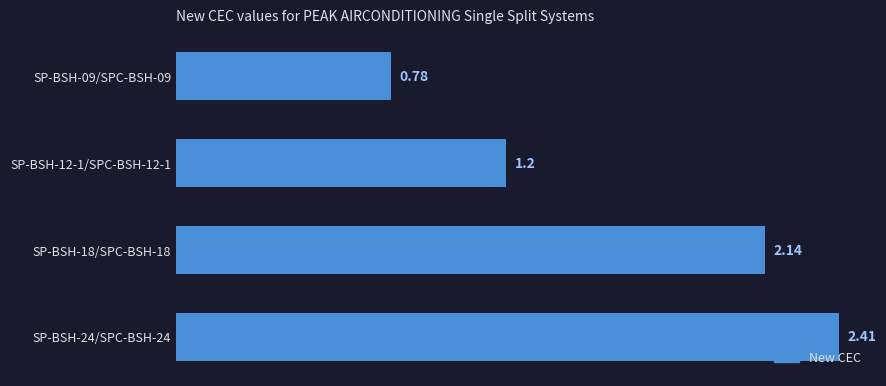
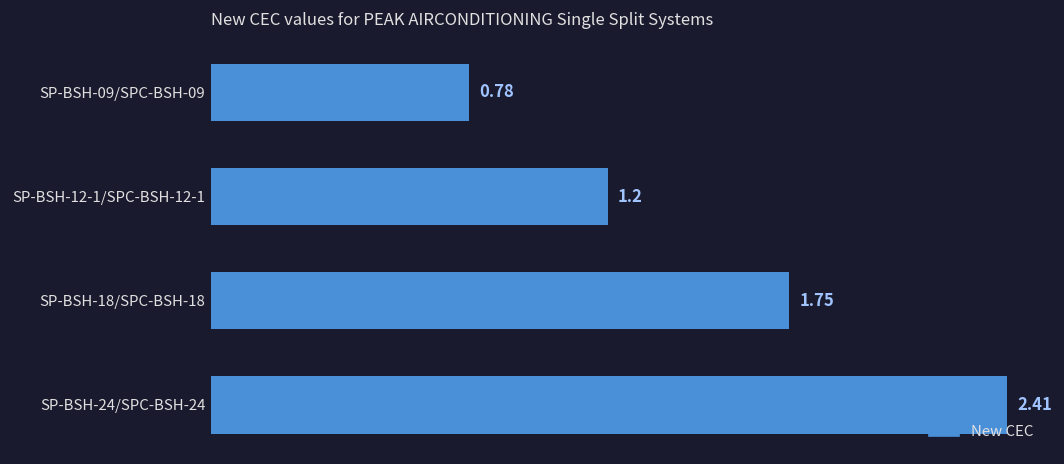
  {
    "SP-BSH-09/SPC-BSH-09": 0.78,
    "SP-BSH-12-1/SPC-BSH-12-1": 1.2,
-   "SP-BSH-18/SPC-BSH-18": 2.14,
+   "SP-BSH-18/SPC-BSH-18": 1.75,
    "SP-BSH-24/SPC-BSH-24": 2.41
  }
